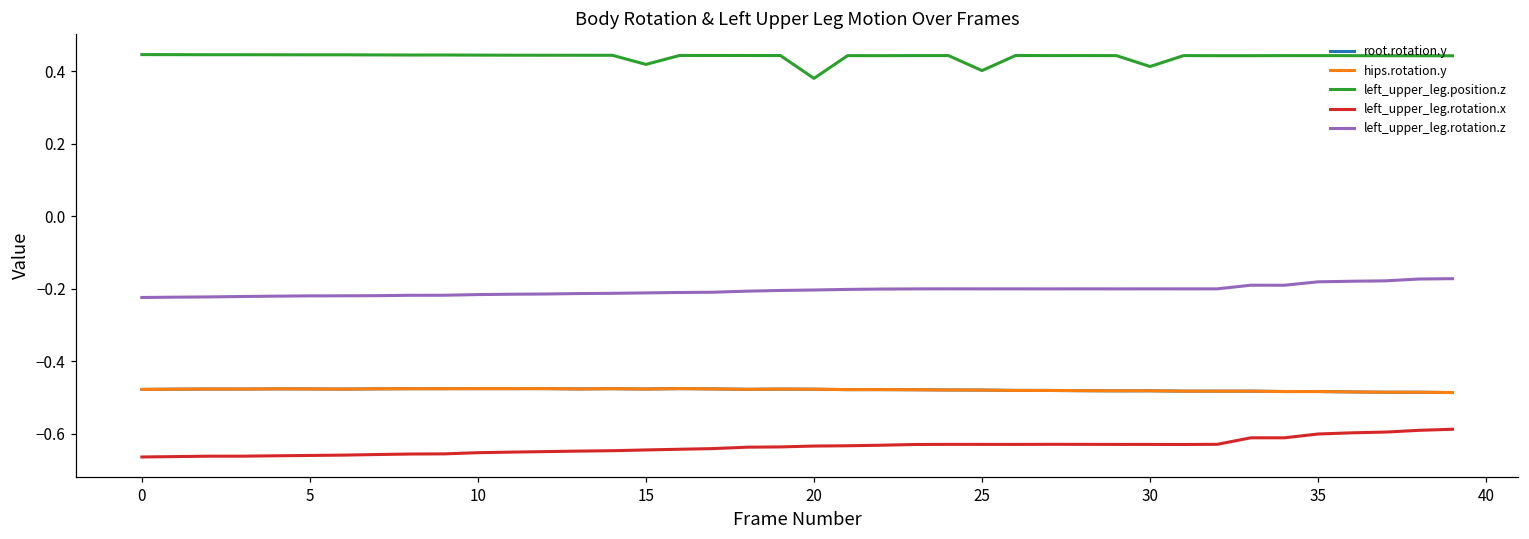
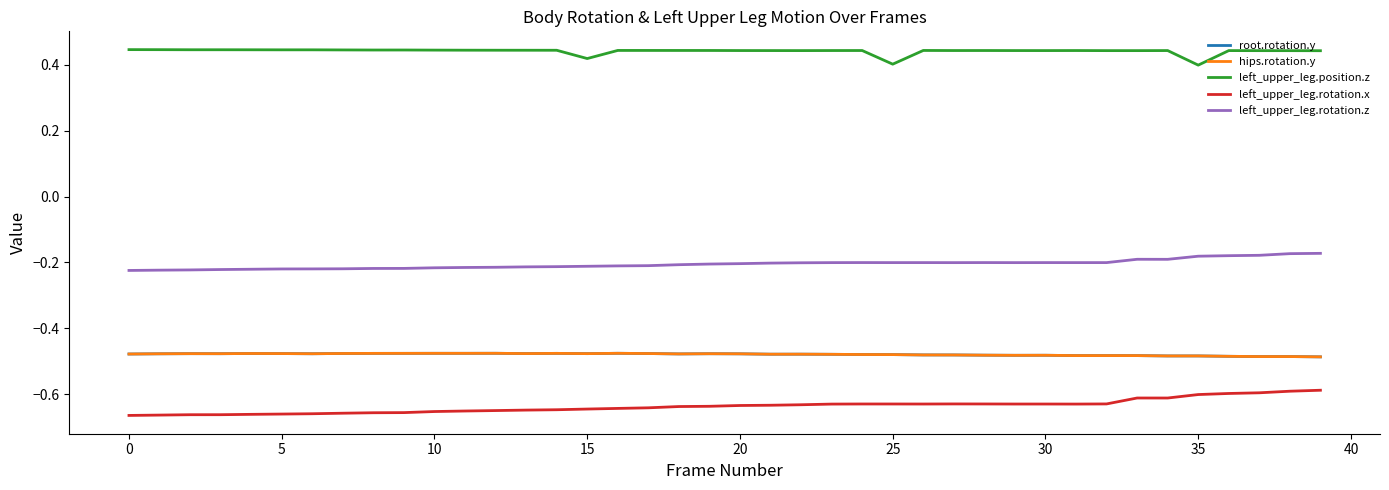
  {
    "hips.rotation.y": {
      "0": -0.48,
      "5": -0.48,
      "10": -0.48,
      "15": -0.48,
      "20": -0.48,
      "25": -0.48,
      "30": -0.48,
      "35": -0.48
    },
    "left_upper_leg.position.z": {
      "0": 0.45,
      "5": 0.44,
      "10": 0.44,
      "15": 0.42,
-     "20": 0.38,
+     "20": 0.44,
      "25": 0.40,
-     "30": 0.41,
-     "35": 0.44
+     "30": 0.44,
+     "35": 0.40
    },
    "left_upper_leg.rotation.x": {
      "0": -0.66,
      "5": -0.66,
      "10": -0.65,
      "15": -0.64,
      "20": -0.63,
      "25": -0.63,
      "30": -0.63,
      "35": -0.60
    },
    "left_upper_leg.rotation.z": {
      "0": -0.22,
      "5": -0.22,
      "10": -0.22,
      "15": -0.21,
      "20": -0.20,
      "25": -0.20,
      "30": -0.20,
      "35": -0.18
    }
  }
